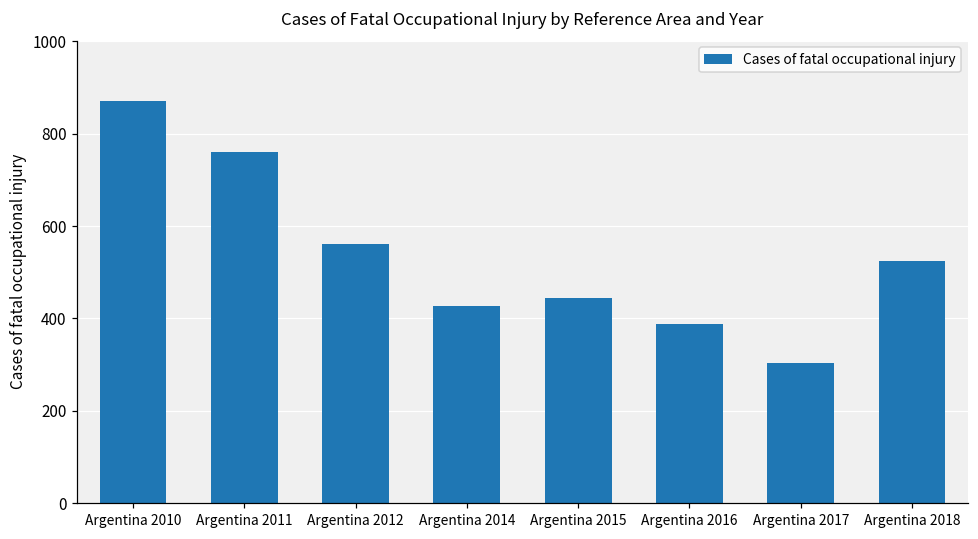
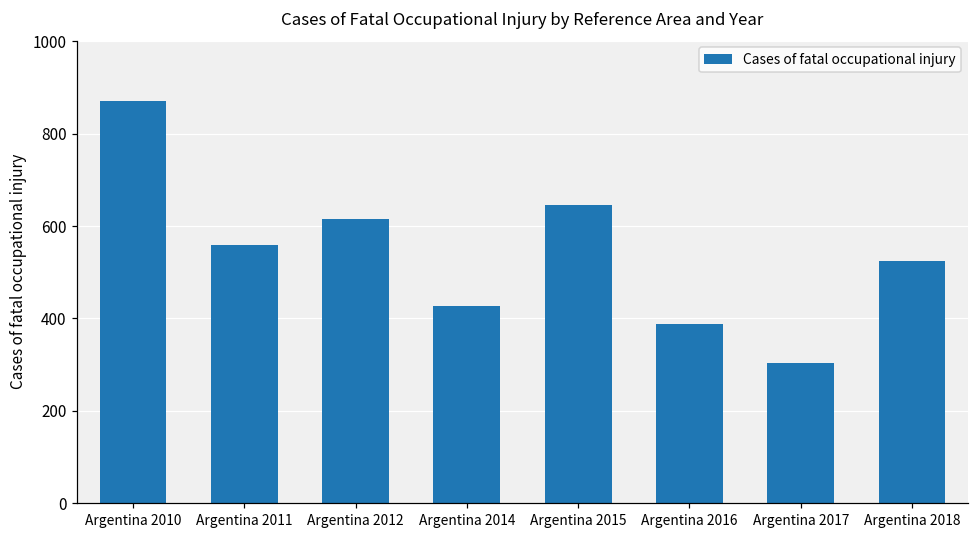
  {
    "Argentina 2010": 870,
-   "Argentina 2011": 760,
-   "Argentina 2012": 560,
+   "Argentina 2011": 560,
+   "Argentina 2012": 620,
    "Argentina 2014": 430,
-   "Argentina 2015": 450,
+   "Argentina 2015": 650,
    "Argentina 2016": 390,
    "Argentina 2017": 300,
    "Argentina 2018": 530
  }
